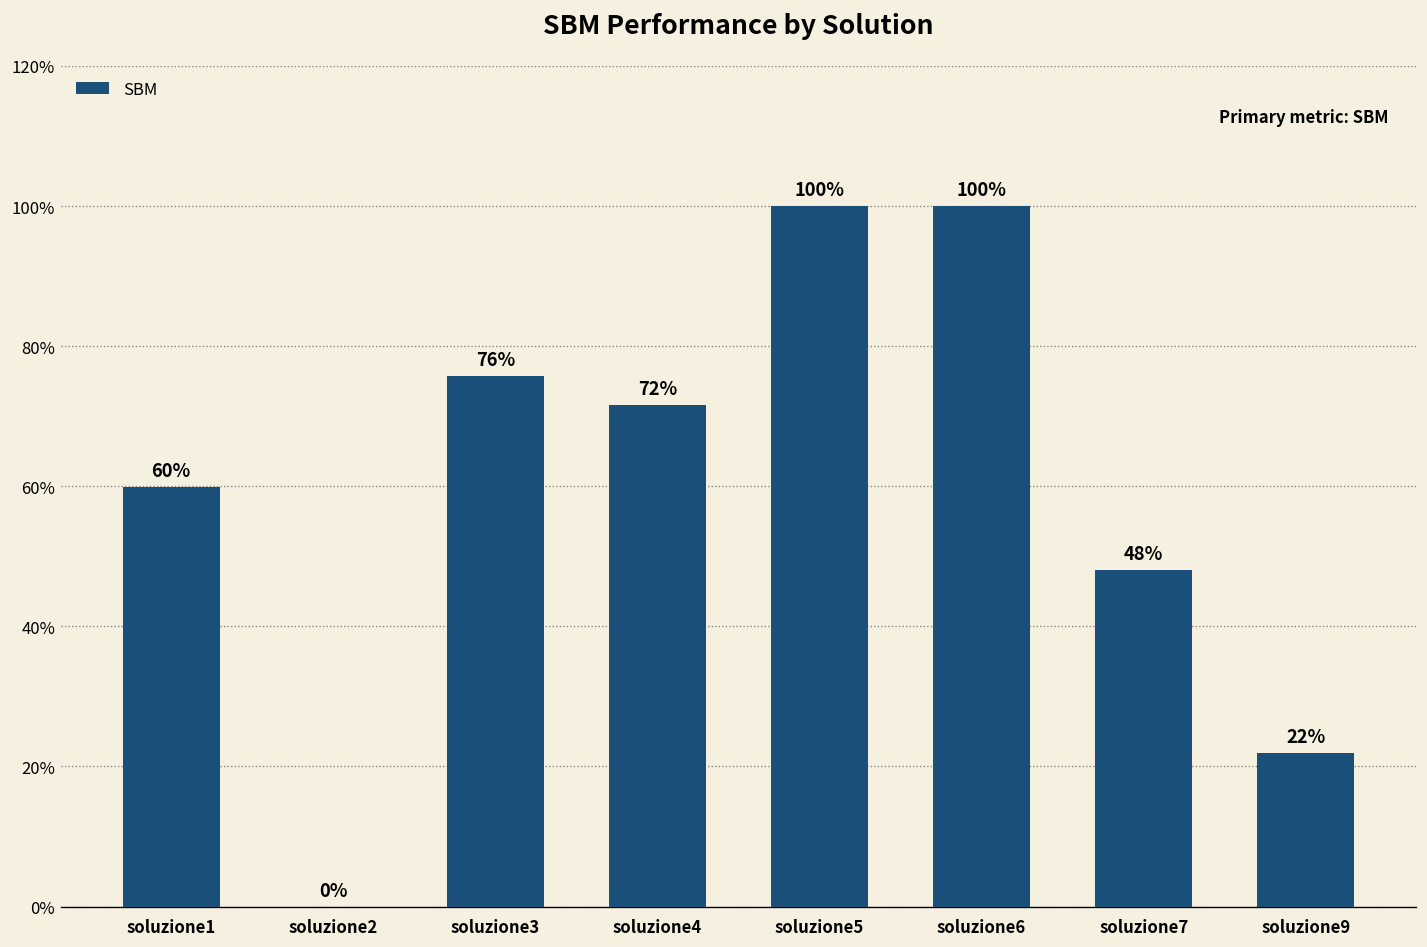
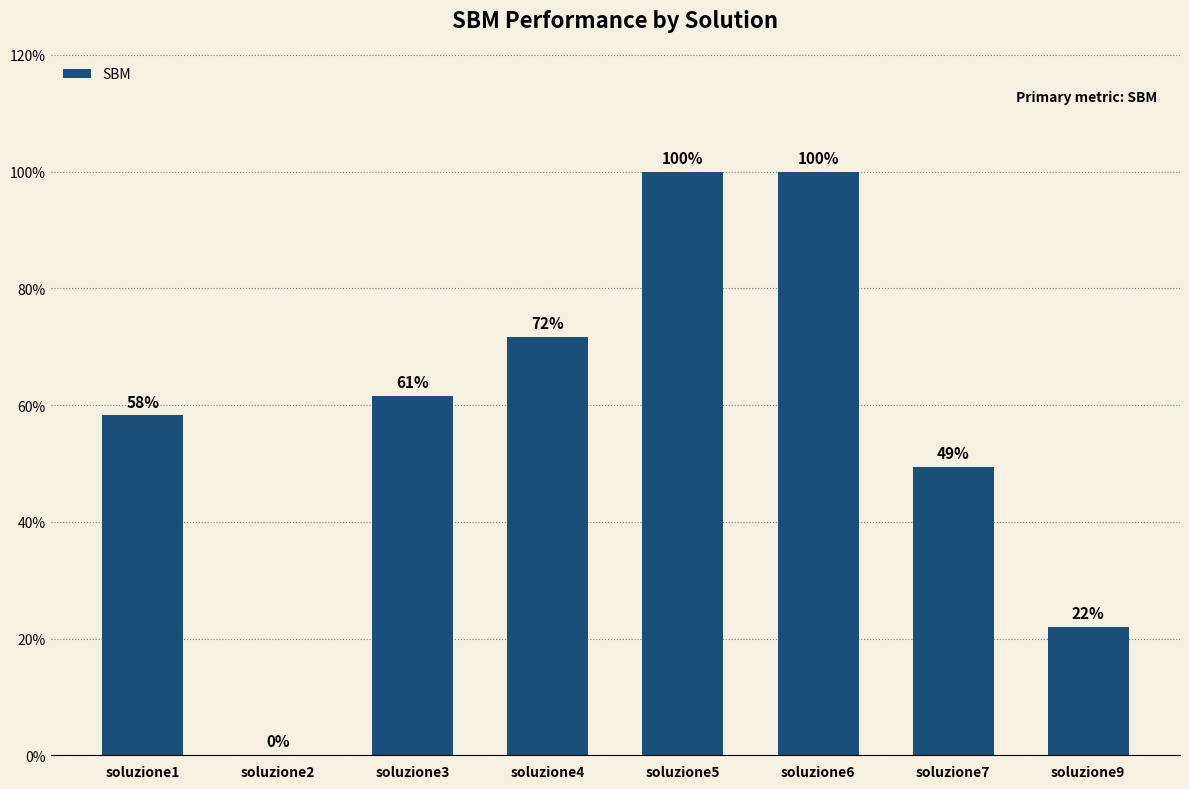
  {
-   "soluzione1": "60%",
+   "soluzione1": "58%",
    "soluzione2": "0%",
-   "soluzione3": "76%",
+   "soluzione3": "61%",
    "soluzione4": "72%",
    "soluzione5": "100%",
    "soluzione6": "100%",
-   "soluzione7": "48%",
+   "soluzione7": "49%",
    "soluzione9": "22%"
  }
